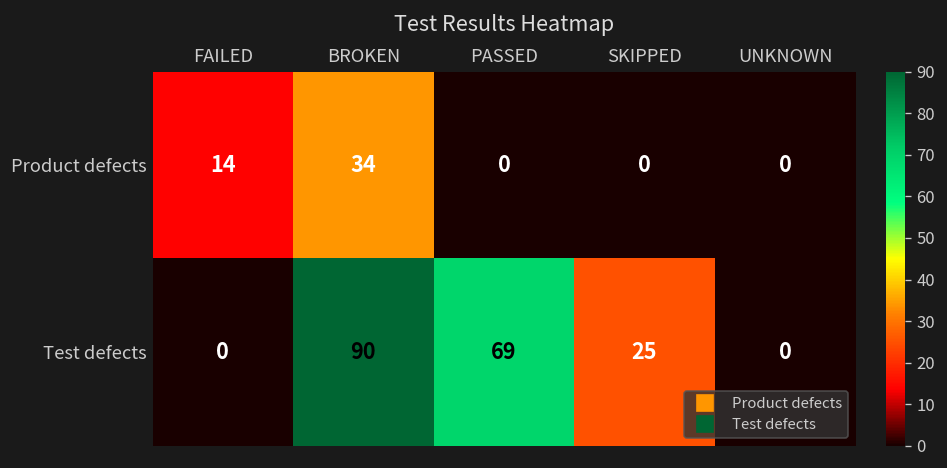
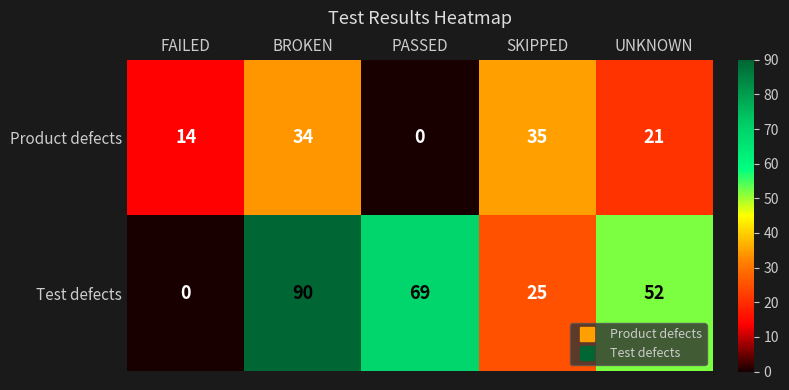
  {
    "Product defects": {
      "FAILED": 14,
      "BROKEN": 34,
      "PASSED": 0,
-     "SKIPPED": 0,
-     "UNKNOWN": 0
+     "SKIPPED": 35,
+     "UNKNOWN": 21
    },
    "Test defects": {
      "FAILED": 0,
      "BROKEN": 90,
      "PASSED": 69,
      "SKIPPED": 25,
-     "UNKNOWN": 0
+     "UNKNOWN": 52
    }
  }
